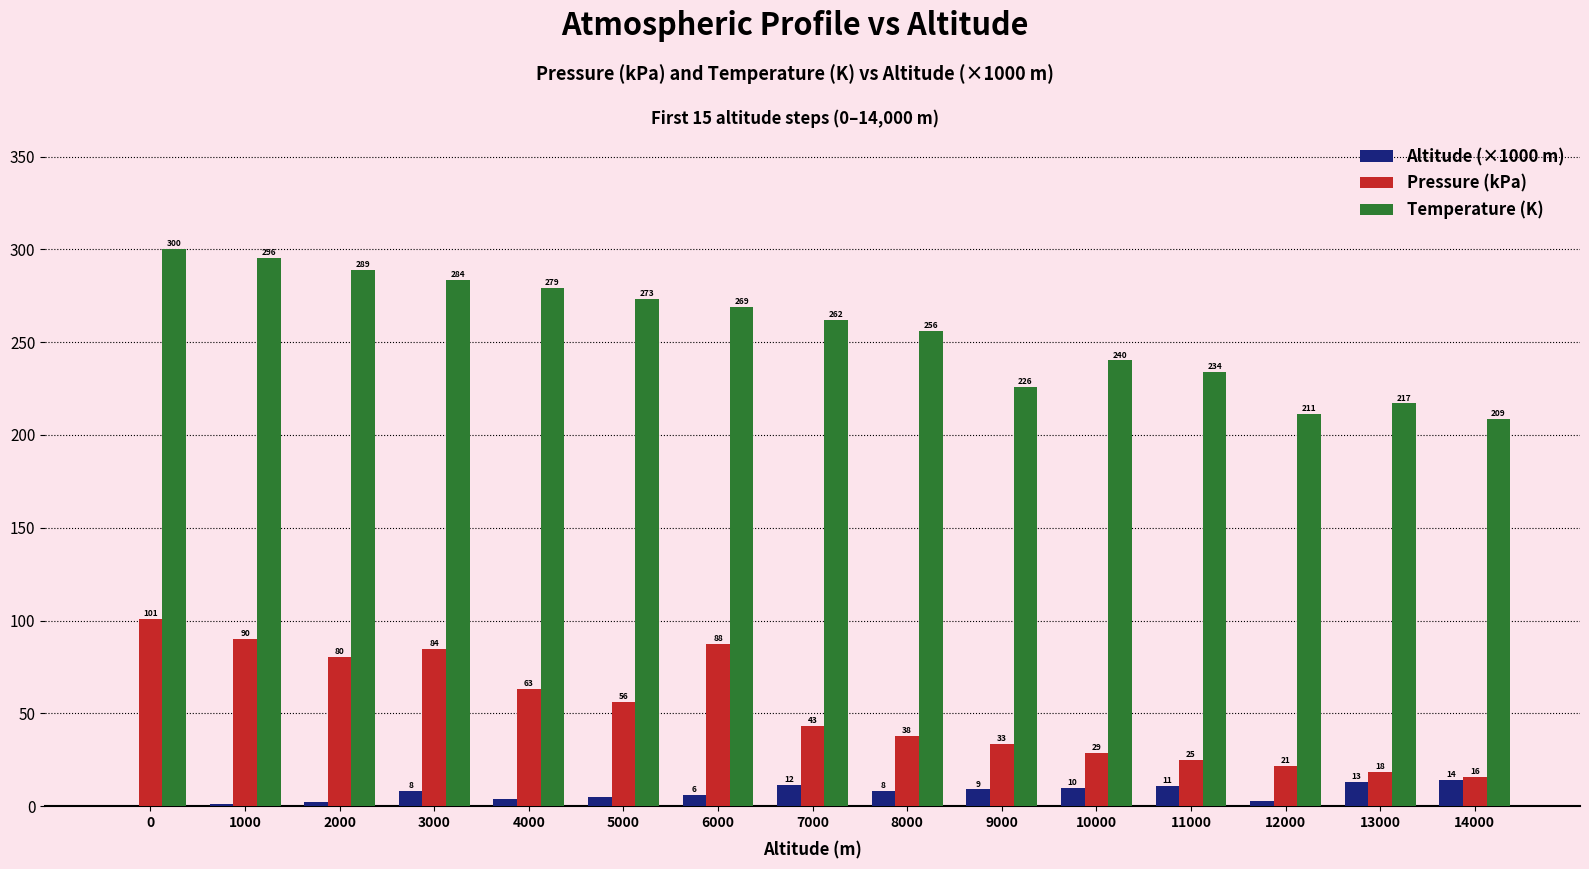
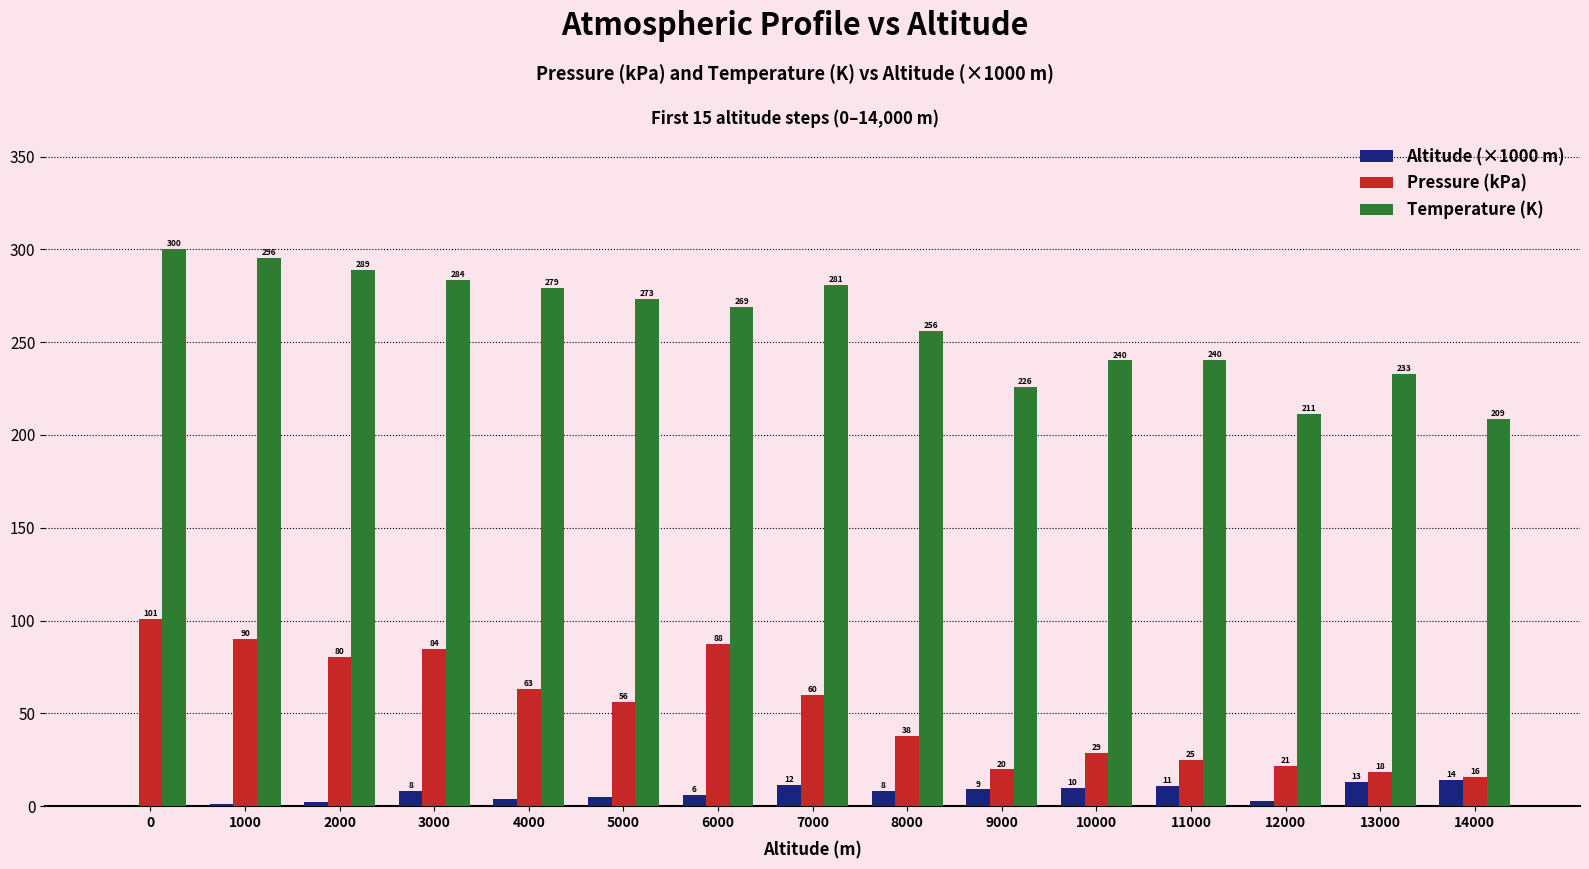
  {
    "Altitude (×1000 m)": {
      "3000": 8,
      "6000": 6,
      "7000": 12,
      "8000": 8,
      "9000": 9,
      "10000": 10,
      "11000": 11,
      "13000": 13,
      "14000": 14
    },
    "Pressure (kPa)": {
      "0": 101,
      "1000": 90,
      "2000": 80,
      "3000": 84,
      "4000": 63,
      "5000": 56,
      "6000": 88,
-     "7000": 43,
+     "7000": 60,
      "8000": 38,
-     "9000": 33,
+     "9000": 20,
      "10000": 29,
      "11000": 25,
      "12000": 21,
      "13000": 18,
      "14000": 16
    },
    "Temperature (K)": {
      "0": 300,
      "1000": 296,
      "2000": 289,
      "3000": 284,
      "4000": 279,
      "5000": 273,
      "6000": 269,
-     "7000": 262,
+     "7000": 281,
      "8000": 256,
      "9000": 226,
      "10000": 240,
-     "11000": 234,
+     "11000": 240,
      "12000": 211,
-     "13000": 217,
+     "13000": 233,
      "14000": 209
    }
  }
